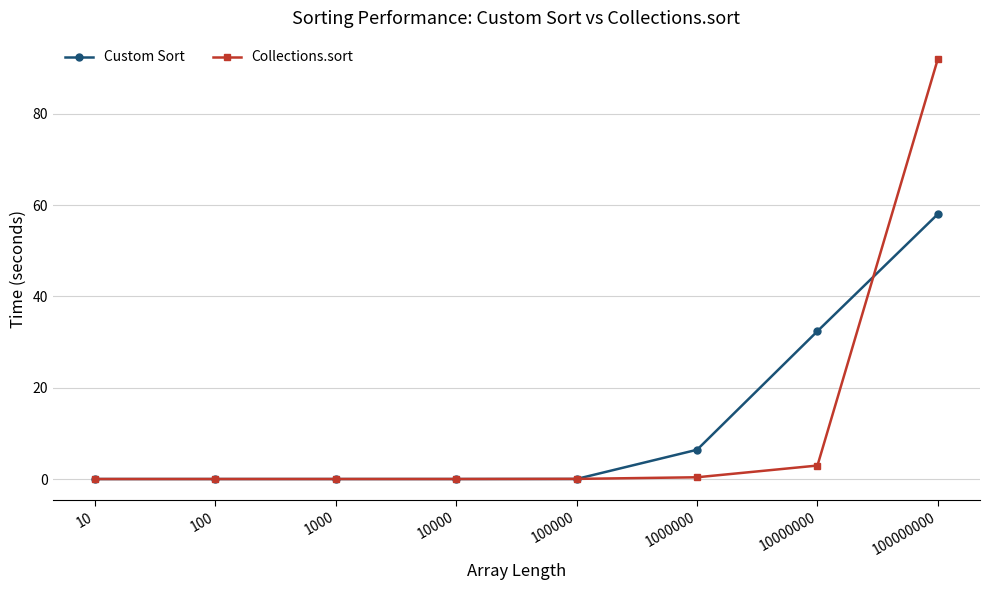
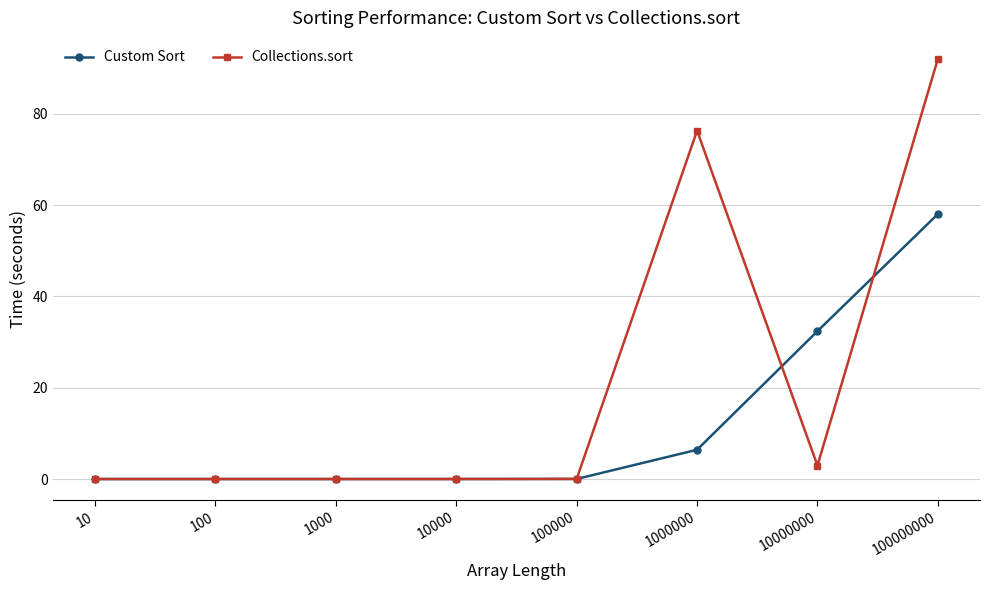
  {
    "Custom Sort": {
      "1000000": 6,
      "10000000": 32,
      "100000000": 58
    },
    "Collections.sort": {
-     "1000000": 0,
+     "1000000": 76,
      "10000000": 3,
      "100000000": 92
    }
  }
